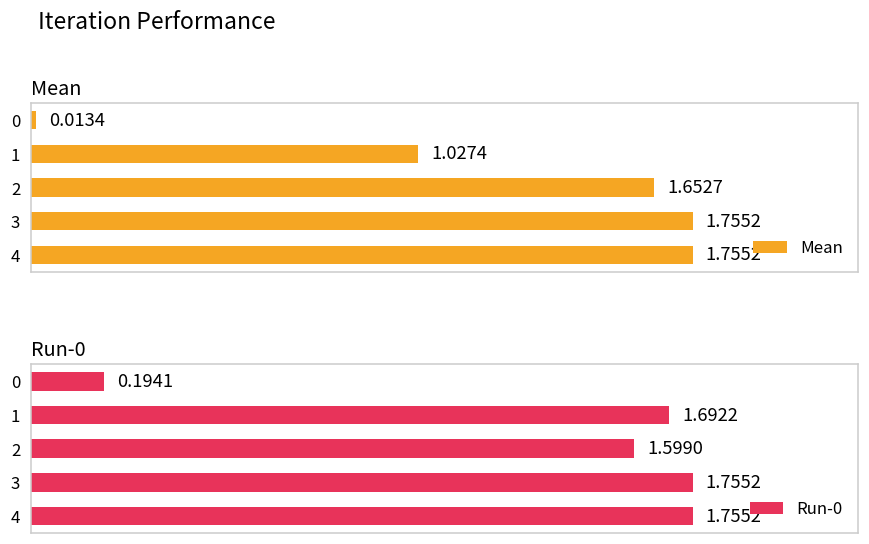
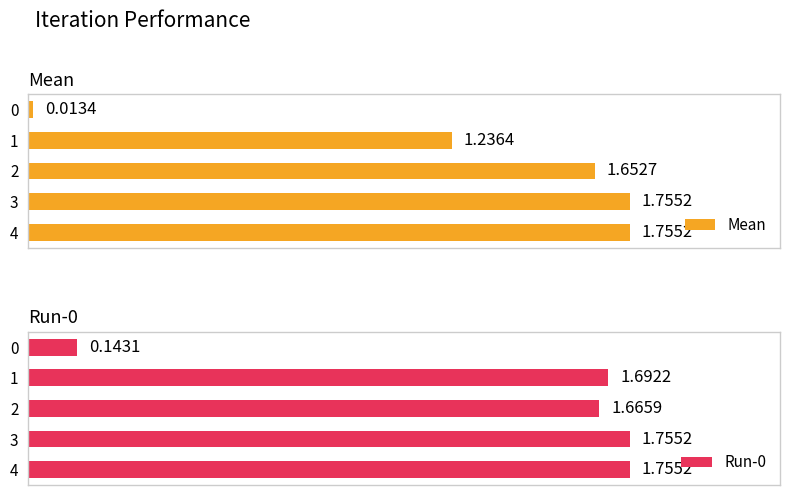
  {
    "Mean": {
      "0": 0.0134,
-     "1": 1.0274,
+     "1": 1.2364,
      "2": 1.6527,
      "3": 1.7552,
      "4": 1.7552
    },
    "Run-0": {
-     "0": 0.1941,
+     "0": 0.1431,
      "1": 1.6922,
-     "2": 1.5990,
+     "2": 1.6659,
      "3": 1.7552,
      "4": 1.7552
    }
  }
